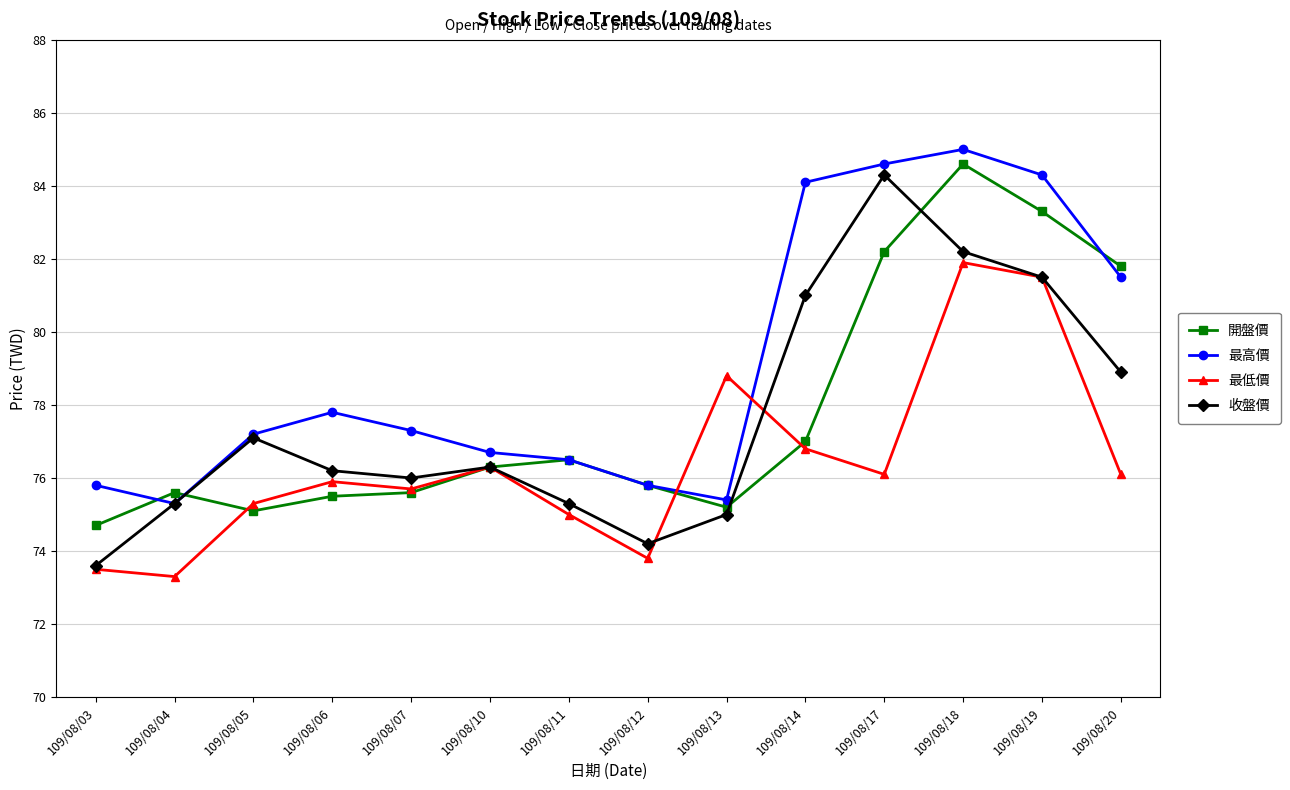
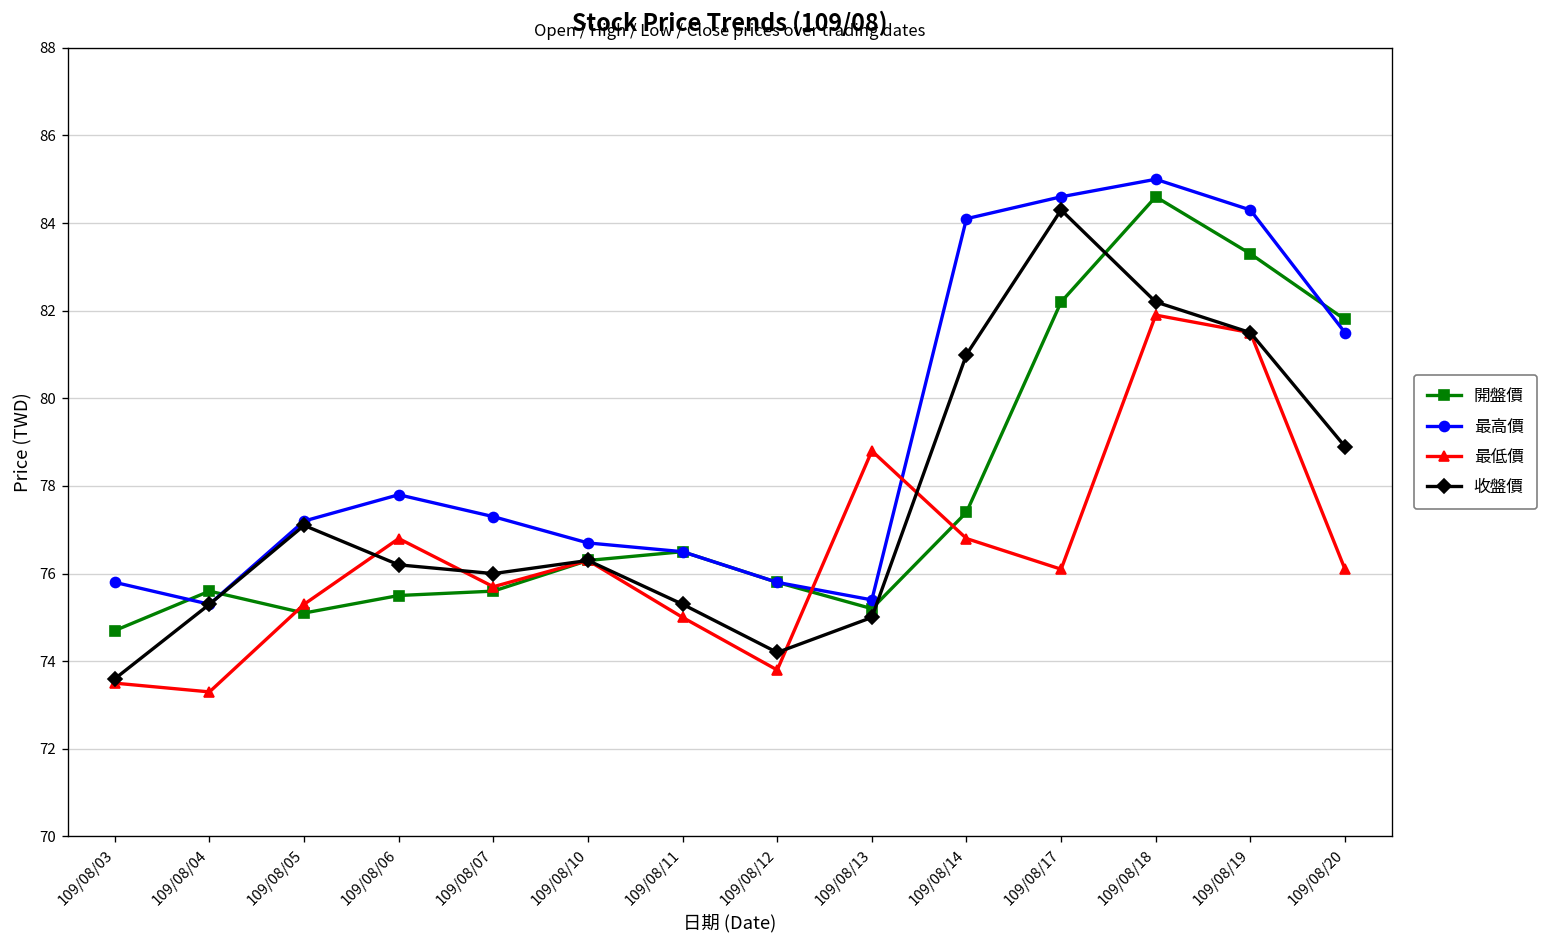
  {
    "開盤價": {
      "109/08/03": 74.7,
      "109/08/04": 75.6,
      "109/08/05": 75.1,
      "109/08/06": 75.5,
      "109/08/07": 75.6,
      "109/08/13": 75.2,
-     "109/08/14": 77.0,
+     "109/08/14": 77.4,
      "109/08/17": 82.2,
      "109/08/18": 84.6,
      "109/08/19": 83.3,
      "109/08/20": 81.8
    },
    "最高價": {
      "109/08/03": 75.8,
      "109/08/05": 77.2,
      "109/08/06": 77.8,
      "109/08/07": 77.3,
      "109/08/10": 76.7,
      "109/08/13": 75.4,
      "109/08/14": 84.1,
      "109/08/17": 84.6,
      "109/08/18": 85.0,
      "109/08/19": 84.3,
      "109/08/20": 81.5
    },
    "最低價": {
      "109/08/03": 73.5,
      "109/08/04": 73.3,
      "109/08/05": 75.3,
-     "109/08/06": 75.9,
+     "109/08/06": 76.8,
      "109/08/07": 75.7,
      "109/08/11": 75.0,
      "109/08/12": 73.8,
      "109/08/13": 78.8,
      "109/08/14": 76.8,
      "109/08/17": 76.1,
      "109/08/18": 81.9,
      "109/08/20": 76.1
    },
    "收盤價": {
      "109/08/03": 73.6,
      "109/08/05": 77.1,
      "109/08/06": 76.2,
      "109/08/07": 76.0,
      "109/08/11": 75.3,
      "109/08/12": 74.2,
      "109/08/13": 75.0,
      "109/08/14": 81.0,
      "109/08/17": 84.3,
      "109/08/18": 82.2,
      "109/08/20": 78.9
    }
  }
